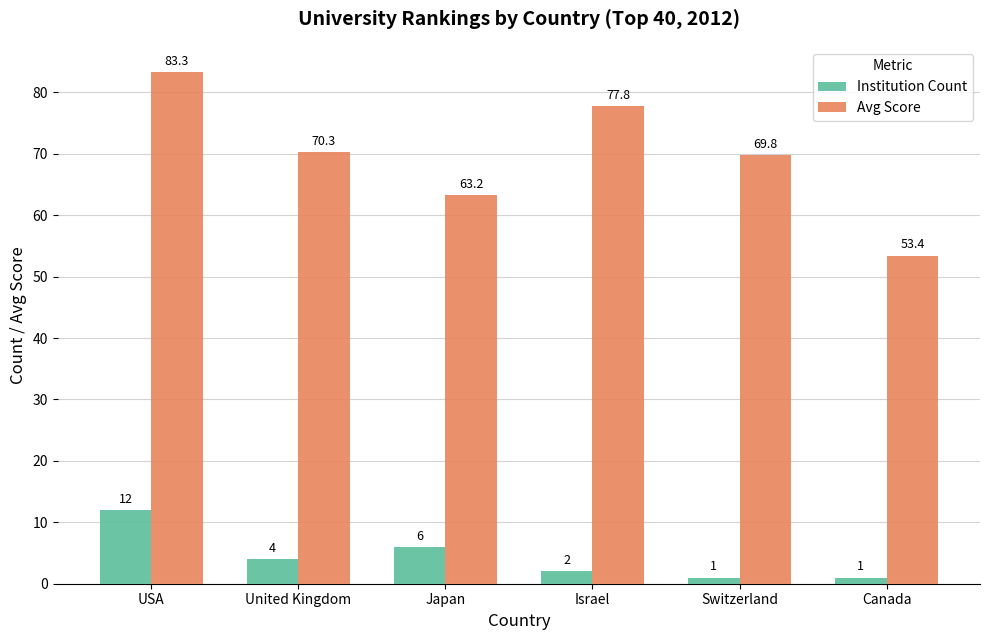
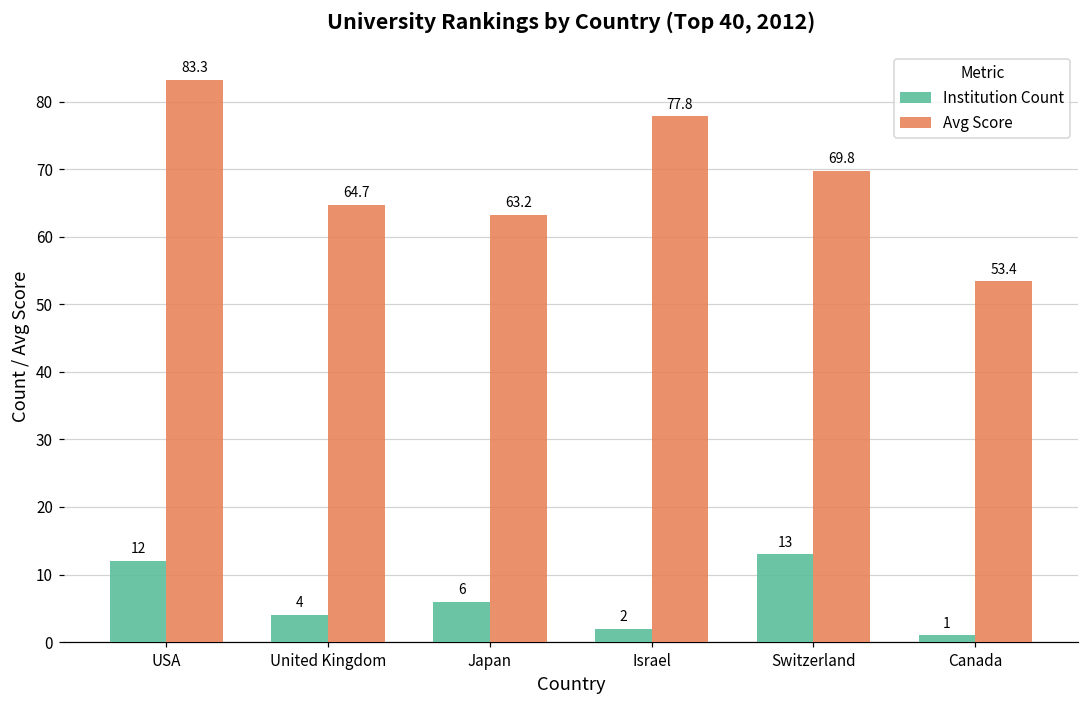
  {
    "Institution Count": {
      "USA": 12,
      "United Kingdom": 4,
      "Japan": 6,
      "Israel": 2,
-     "Switzerland": 1,
+     "Switzerland": 13,
      "Canada": 1
    },
    "Avg Score": {
      "USA": 83.3,
-     "United Kingdom": 70.3,
+     "United Kingdom": 64.7,
      "Japan": 63.2,
      "Israel": 77.8,
      "Switzerland": 69.8,
      "Canada": 53.4
    }
  }
